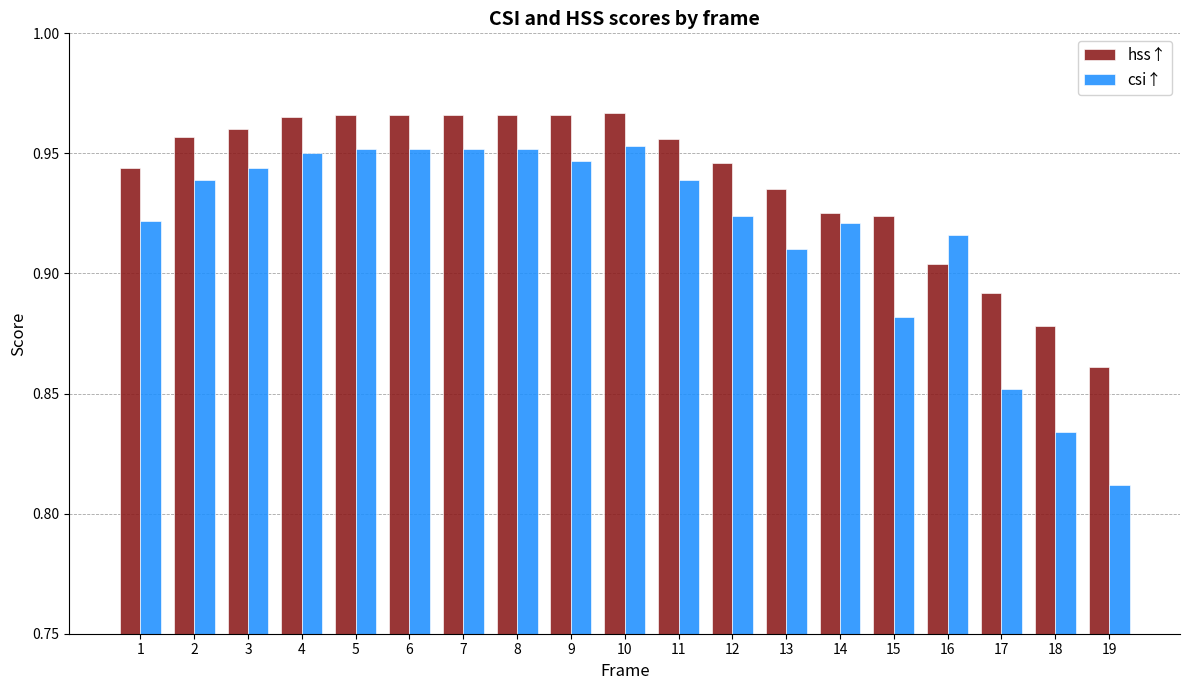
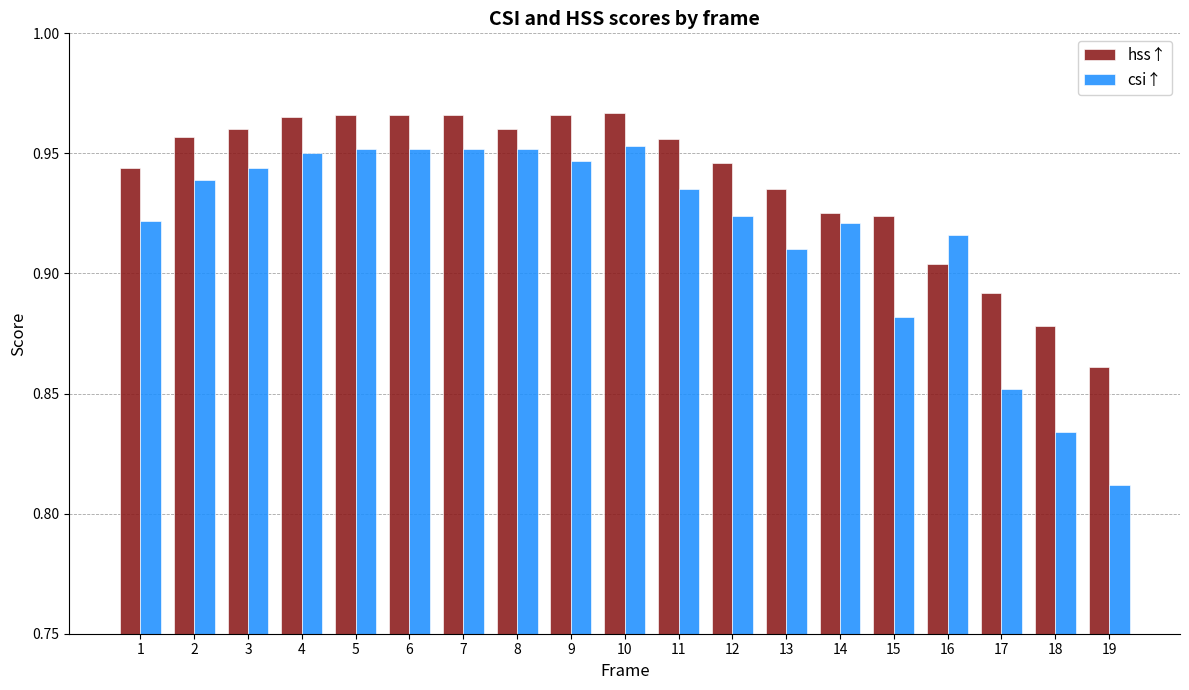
  {
    "hss↑": {
      "1": 0.944,
      "2": 0.957,
      "3": 0.960,
      "4": 0.965,
      "5": 0.966,
      "6": 0.966,
      "7": 0.966,
-     "8": 0.966,
+     "8": 0.960,
      "9": 0.966,
      "10": 0.967,
      "11": 0.956,
      "12": 0.946,
      "13": 0.935,
      "14": 0.925,
      "15": 0.924,
      "16": 0.904,
      "17": 0.892,
      "18": 0.878,
      "19": 0.861
    },
    "csi↑": {
      "1": 0.922,
      "2": 0.939,
      "3": 0.944,
      "4": 0.950,
      "5": 0.952,
      "6": 0.952,
      "7": 0.952,
      "8": 0.952,
      "9": 0.947,
      "10": 0.953,
-     "11": 0.939,
+     "11": 0.935,
      "12": 0.924,
      "13": 0.910,
      "14": 0.921,
      "15": 0.882,
      "16": 0.916,
      "17": 0.852,
      "18": 0.834,
      "19": 0.812
    }
  }
